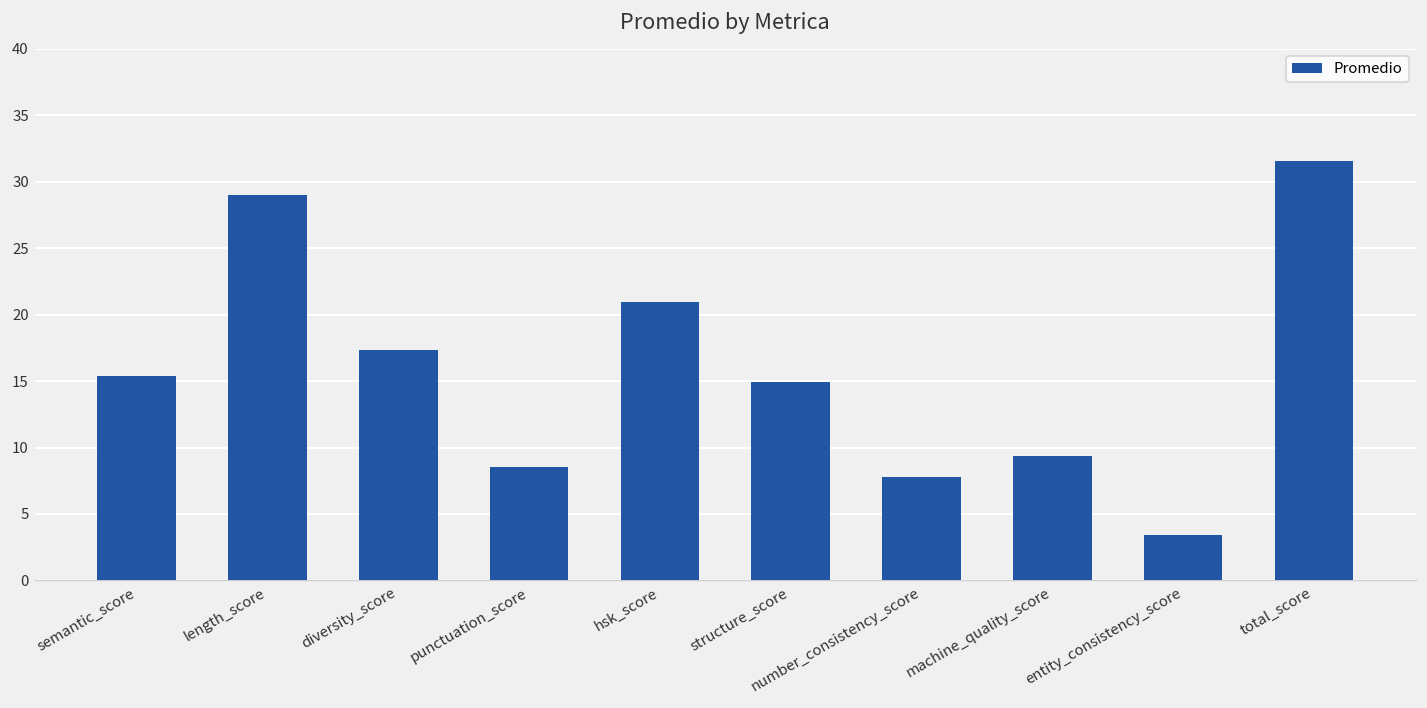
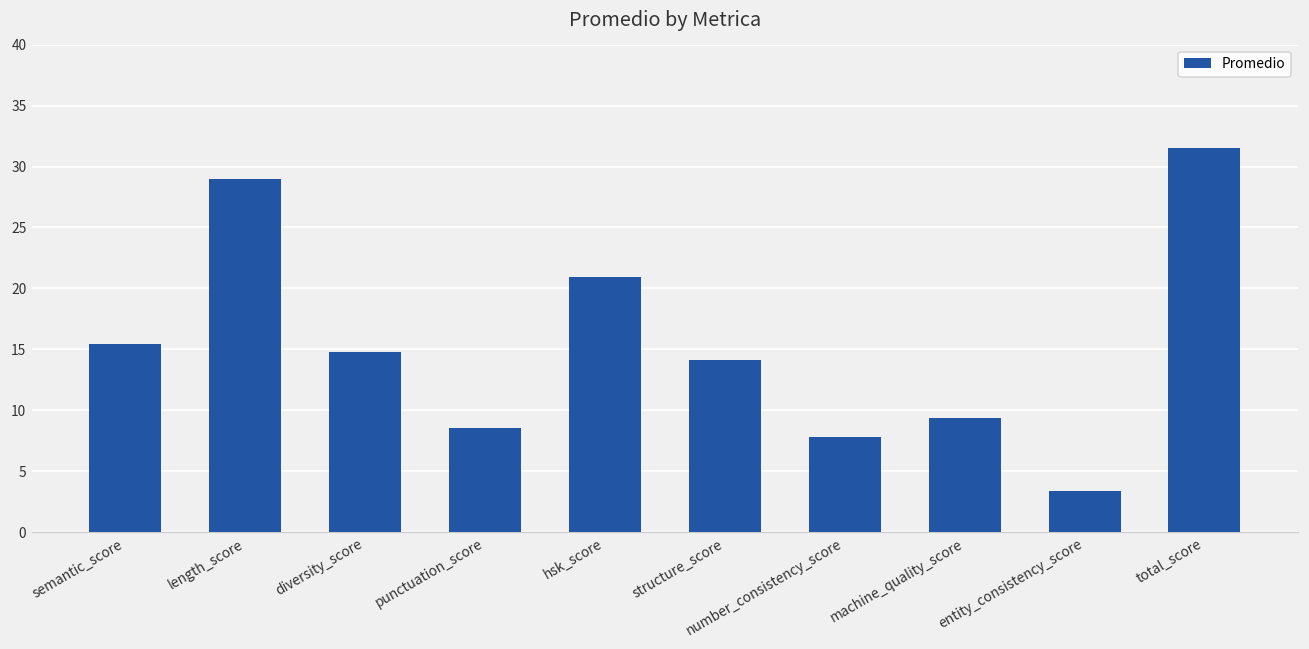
  {
    "semantic_score": 15.4,
    "length_score": 29.0,
-   "diversity_score": 17.4,
+   "diversity_score": 14.8,
    "punctuation_score": 8.5,
    "hsk_score": 20.9,
-   "structure_score": 14.9,
+   "structure_score": 14.1,
    "number_consistency_score": 7.8,
    "machine_quality_score": 9.4,
    "entity_consistency_score": 3.4,
    "total_score": 31.5
  }
